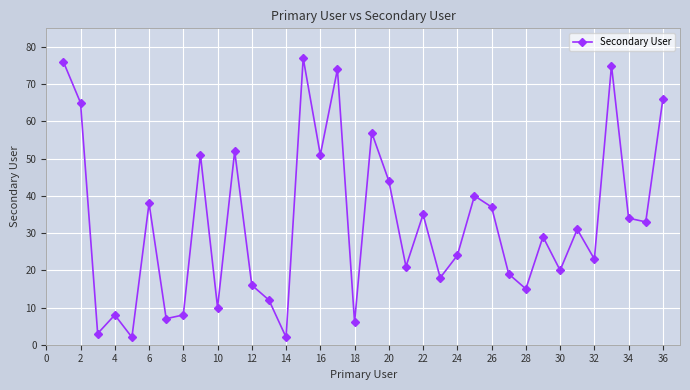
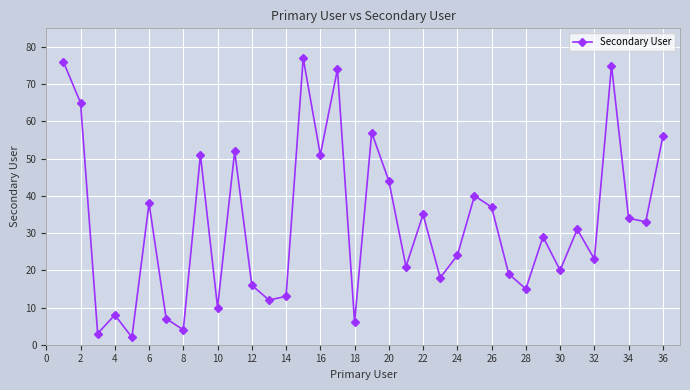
  {
    "2": 65,
    "4": 8,
    "6": 38,
-   "8": 8,
+   "8": 4,
    "10": 10,
    "12": 16,
-   "14": 2,
+   "14": 13,
    "16": 51,
    "18": 6,
    "20": 44,
    "22": 35,
    "24": 24,
    "26": 37,
    "28": 15,
    "30": 20,
    "32": 23,
    "34": 34,
-   "36": 66
+   "36": 56
  }
